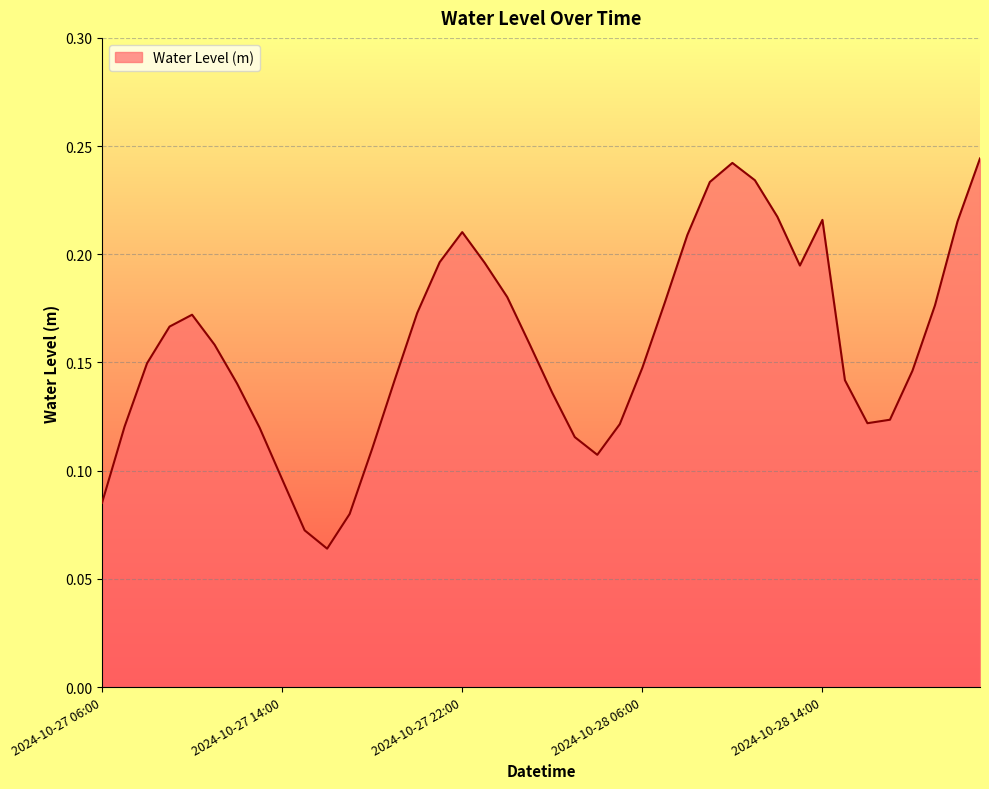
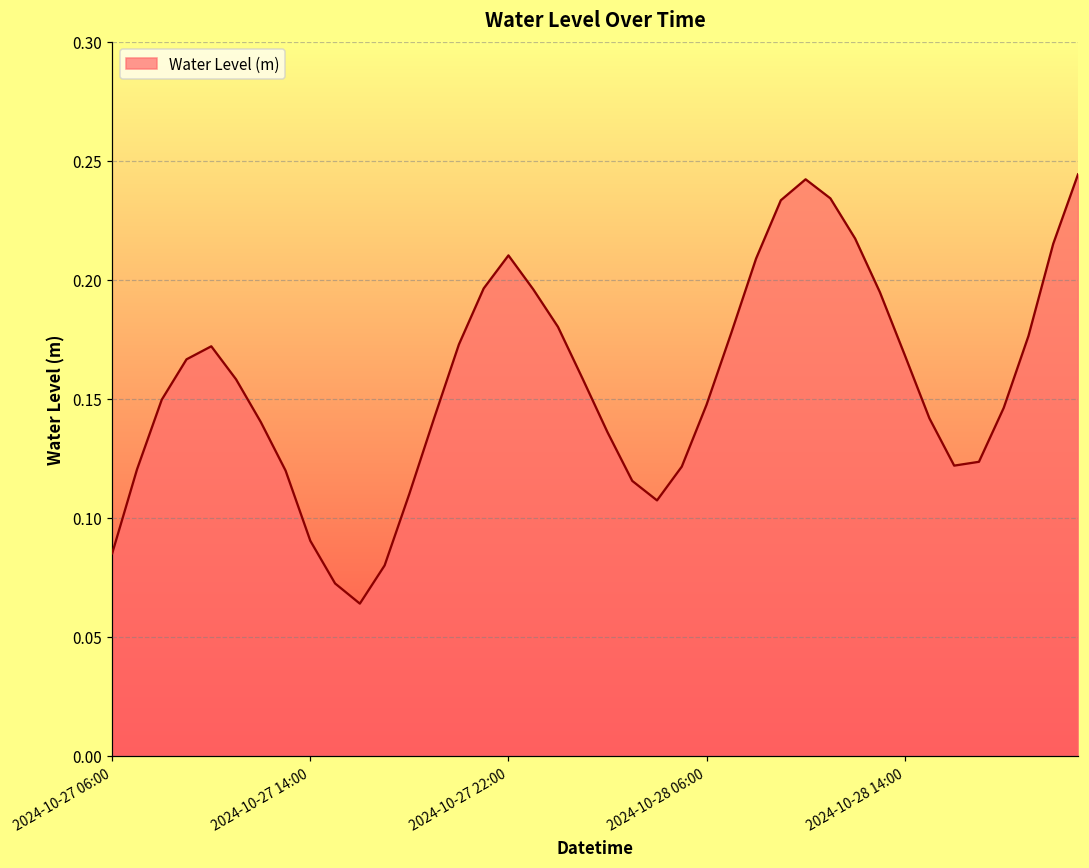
  {
    "2024-10-27 06:00": 0.085,
-   "2024-10-27 14:00": 0.096,
+   "2024-10-27 14:00": 0.090,
    "2024-10-27 22:00": 0.210,
    "2024-10-28 06:00": 0.148,
-   "2024-10-28 14:00": 0.216
+   "2024-10-28 14:00": 0.168
  }
